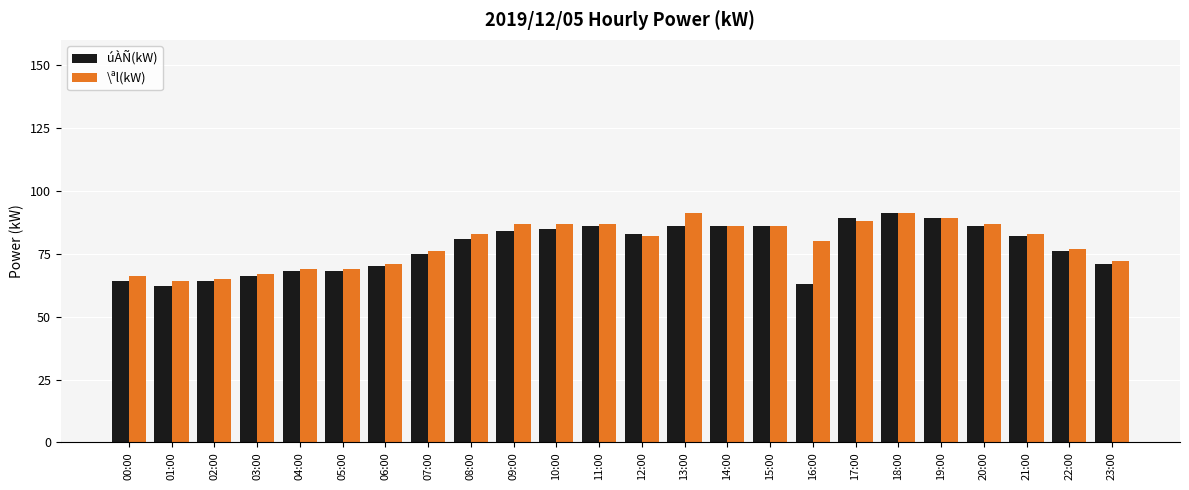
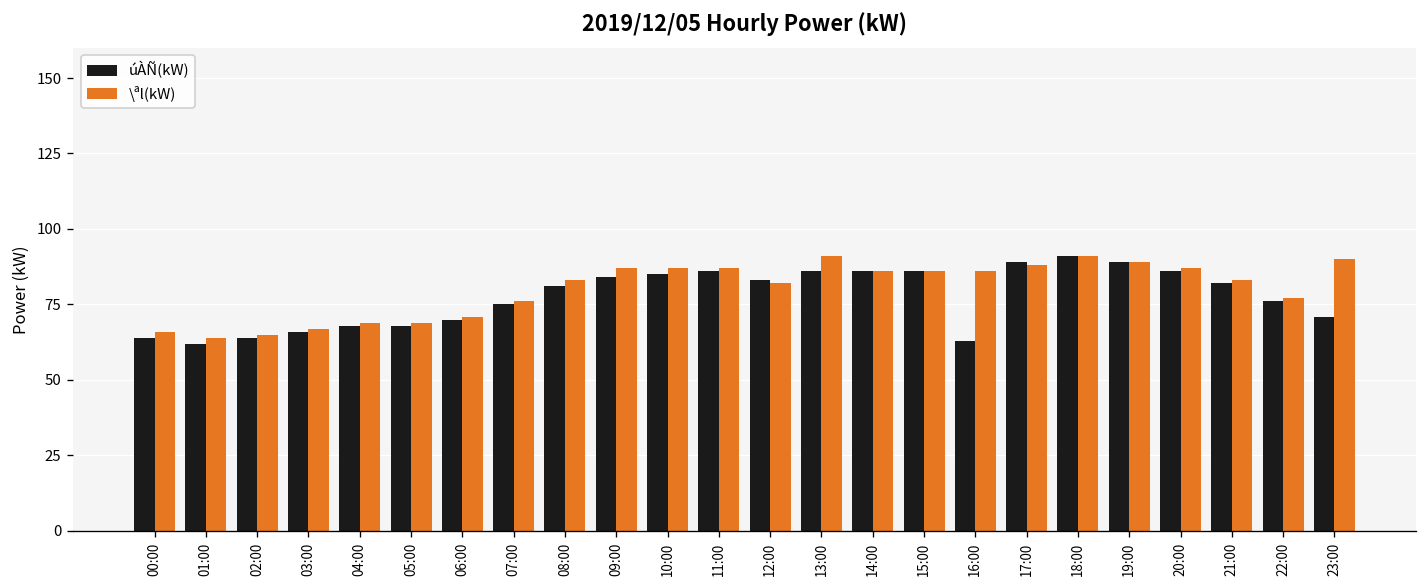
  {
    "úÀÑ(kW)": {
      "00:00": 64,
      "01:00": 62,
      "02:00": 64,
      "03:00": 66,
      "04:00": 68,
      "05:00": 68,
      "06:00": 70,
      "07:00": 75,
      "08:00": 81,
      "09:00": 84,
      "10:00": 85,
      "11:00": 86,
      "12:00": 83,
      "13:00": 86,
      "14:00": 86,
      "15:00": 86,
      "16:00": 63,
      "17:00": 89,
      "18:00": 91,
      "19:00": 89,
      "20:00": 86,
      "21:00": 82,
      "22:00": 76,
      "23:00": 71
    },
    "\\ªl(kW)": {
      "00:00": 66,
      "01:00": 64,
      "02:00": 65,
      "03:00": 67,
      "04:00": 69,
      "05:00": 69,
      "06:00": 71,
      "07:00": 76,
      "08:00": 83,
      "09:00": 87,
      "10:00": 87,
      "11:00": 87,
      "12:00": 82,
      "13:00": 91,
      "14:00": 86,
      "15:00": 86,
-     "16:00": 80,
+     "16:00": 86,
      "17:00": 88,
      "18:00": 91,
      "19:00": 89,
      "20:00": 87,
      "21:00": 83,
      "22:00": 77,
-     "23:00": 72
+     "23:00": 90
    }
  }
